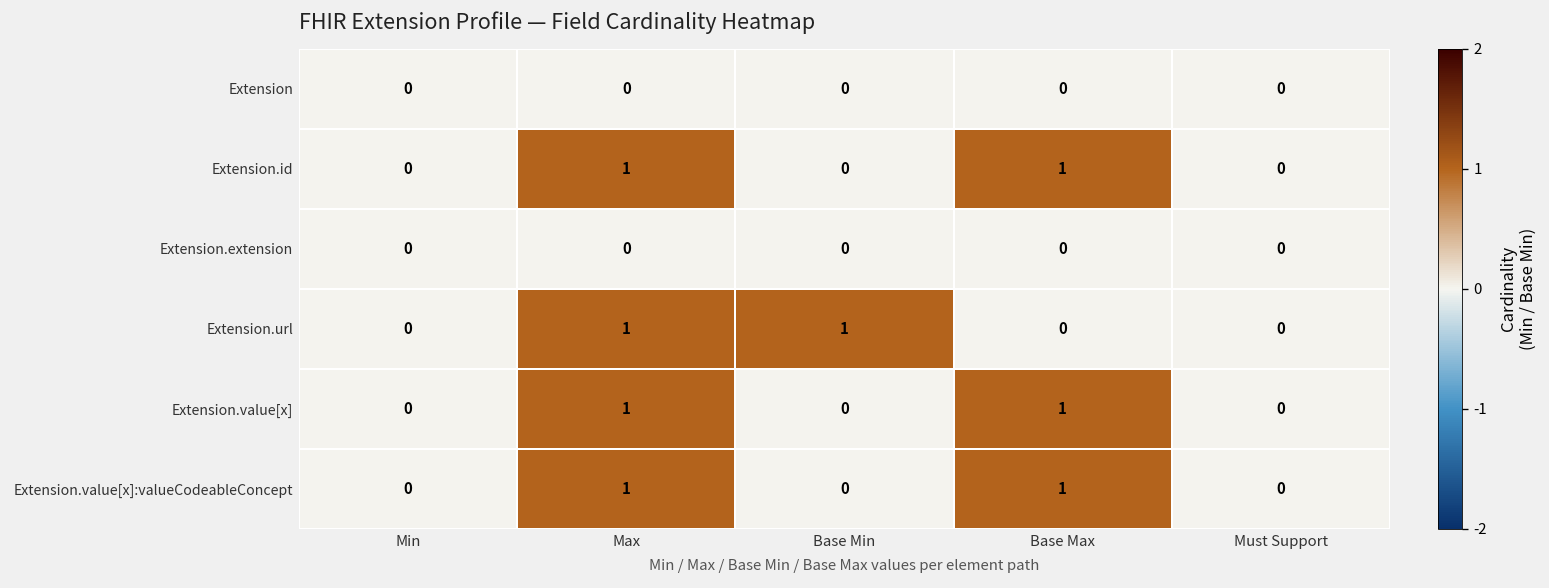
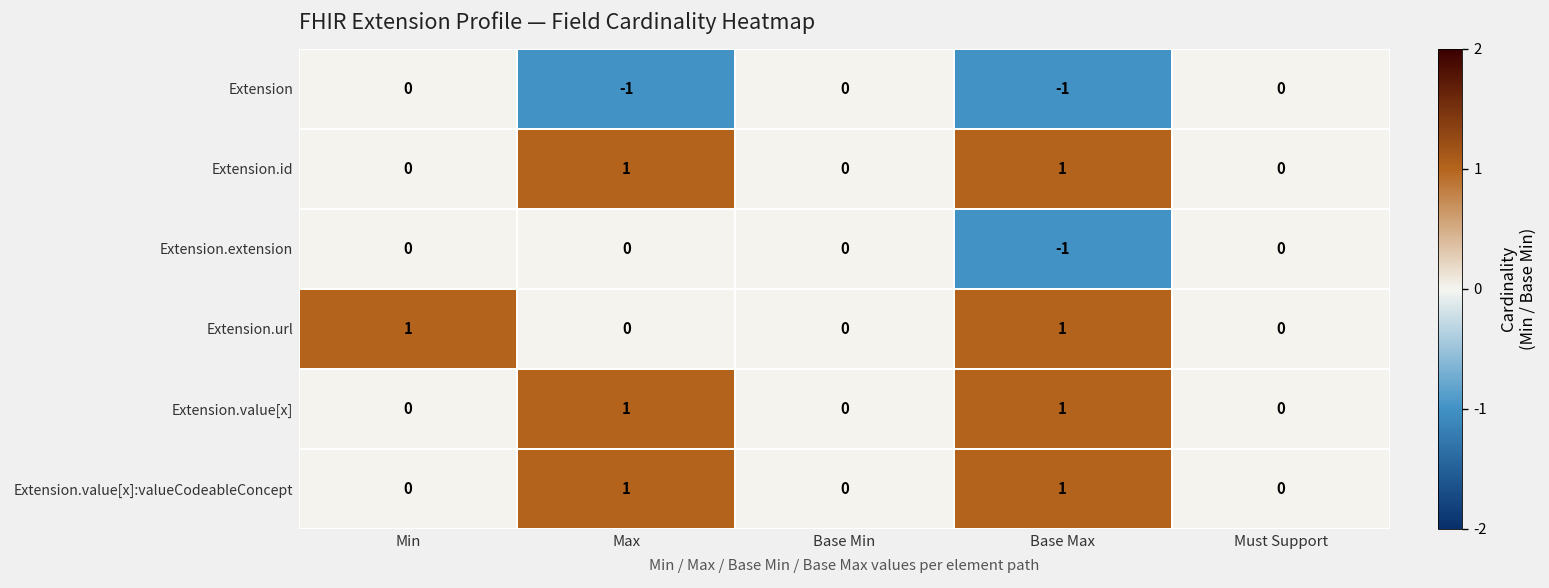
  {
    "Extension": {
      "Min": 0,
-     "Max": 0,
+     "Max": -1,
      "Base Min": 0,
-     "Base Max": 0,
+     "Base Max": -1,
      "Must Support": 0
    },
    "Extension.id": {
      "Min": 0,
      "Max": 1,
      "Base Min": 0,
      "Base Max": 1,
      "Must Support": 0
    },
    "Extension.extension": {
      "Min": 0,
      "Max": 0,
      "Base Min": 0,
-     "Base Max": 0,
+     "Base Max": -1,
      "Must Support": 0
    },
    "Extension.url": {
-     "Min": 0,
-     "Max": 1,
-     "Base Min": 1,
-     "Base Max": 0,
+     "Min": 1,
+     "Max": 0,
+     "Base Min": 0,
+     "Base Max": 1,
      "Must Support": 0
    },
    "Extension.value[x]": {
      "Min": 0,
      "Max": 1,
      "Base Min": 0,
      "Base Max": 1,
      "Must Support": 0
    },
    "Extension.value[x]:valueCodeableConcept": {
      "Min": 0,
      "Max": 1,
      "Base Min": 0,
      "Base Max": 1,
      "Must Support": 0
    }
  }
